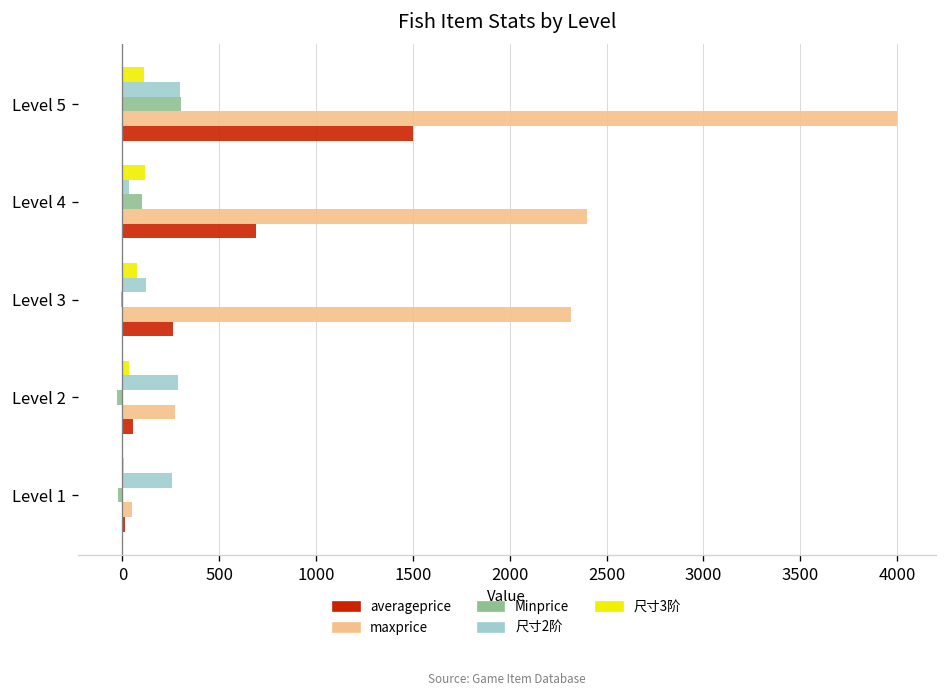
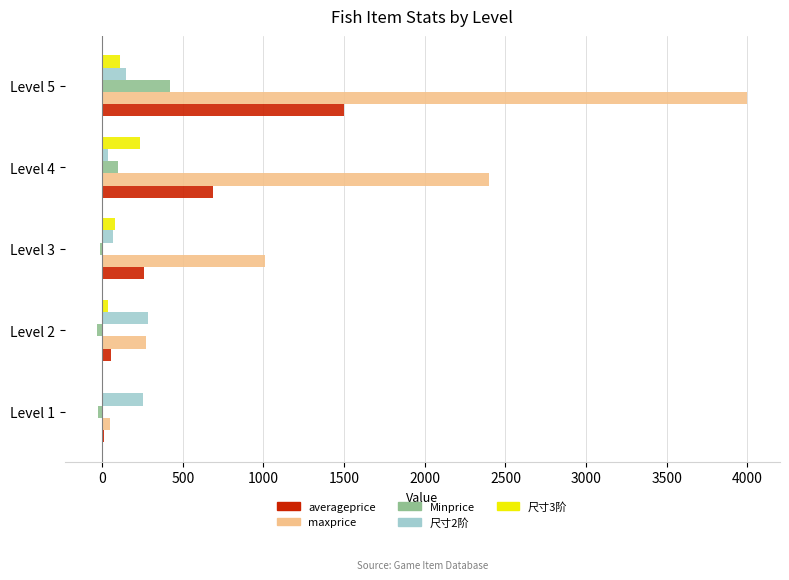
  {
    "averageprice": {
      "Level 5": 1500,
      "Level 4": 690,
      "Level 3": 260,
      "Level 2": 50
    },
    "maxprice": {
      "Level 5": 4000,
      "Level 4": 2400,
-     "Level 3": 2320,
+     "Level 3": 1010,
      "Level 2": 270,
      "Level 1": 50
    },
    "Minprice": {
-     "Level 5": 300,
+     "Level 5": 420,
      "Level 4": 100,
      "Level 2": -30,
      "Level 1": -30
    },
    "尺寸2阶": {
-     "Level 5": 300,
+     "Level 5": 150,
      "Level 4": 40,
-     "Level 3": 120,
+     "Level 3": 70,
      "Level 2": 290,
      "Level 1": 260
    },
    "尺寸3阶": {
      "Level 5": 110,
-     "Level 4": 110,
+     "Level 4": 230,
      "Level 3": 80,
      "Level 2": 40
    }
  }
